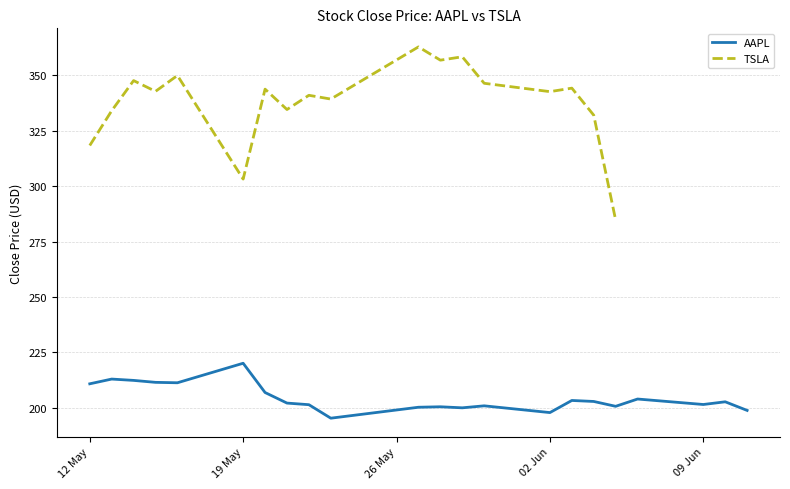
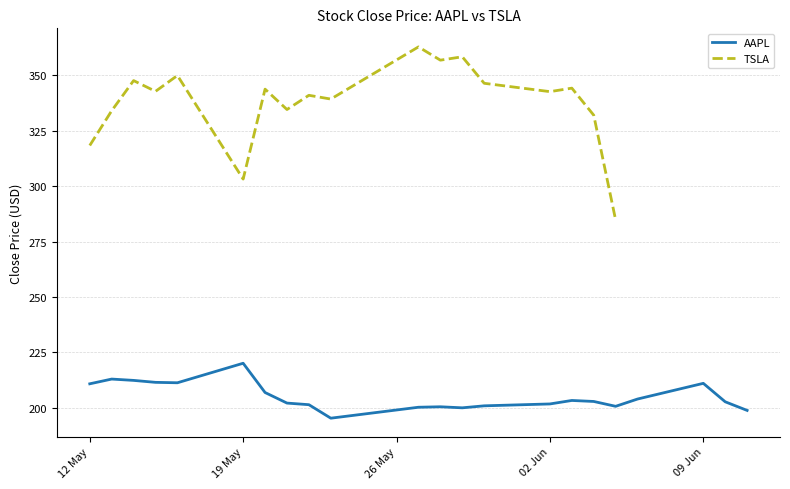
  {
    "AAPL": {
      "12 May": 211,
      "19 May": 220,
-     "02 Jun": 198,
-     "09 Jun": 201
+     "02 Jun": 202,
+     "09 Jun": 211
    },
    "TSLA": {
      "12 May": 318,
      "19 May": 303,
      "02 Jun": 343
    }
  }
